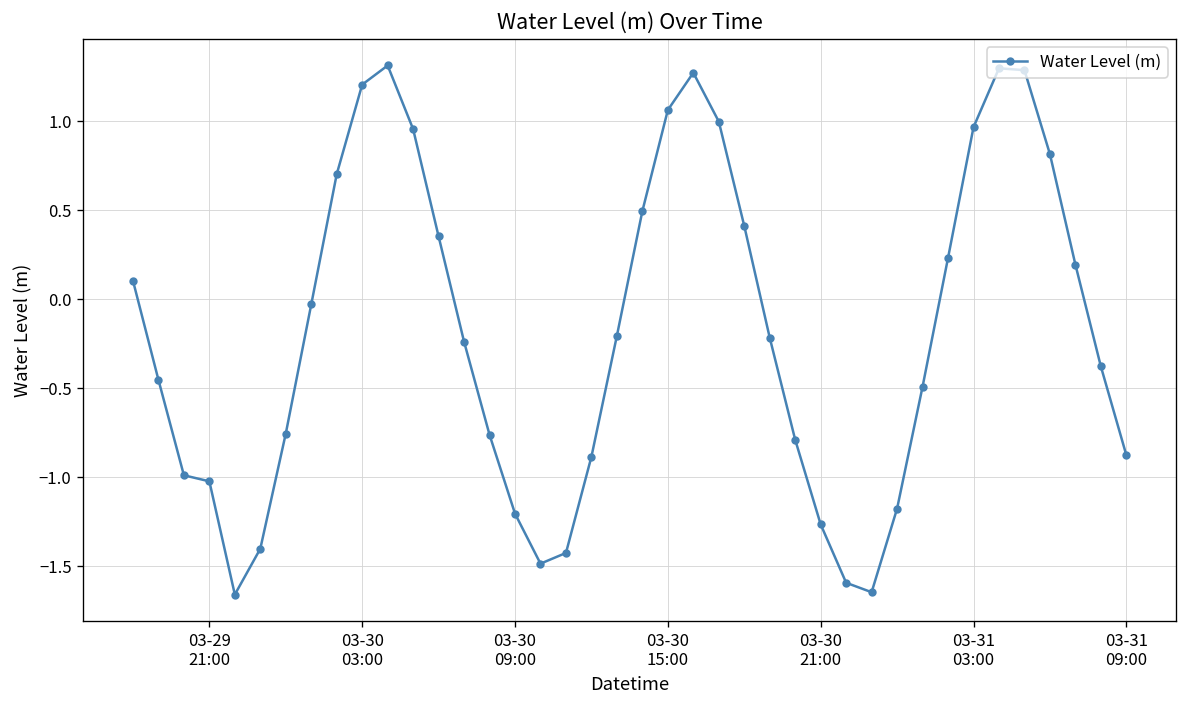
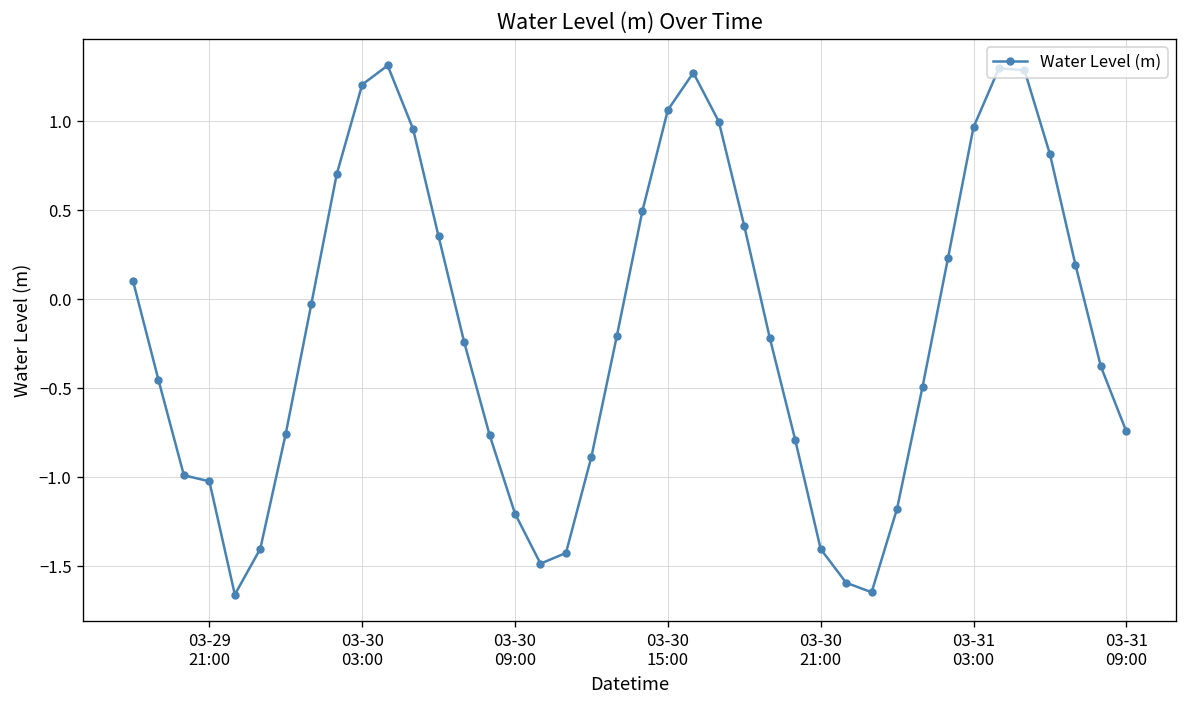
  {
    "03-29 21:00": -1.02,
    "03-30 03:00": 1.21,
    "03-30 09:00": -1.20,
    "03-30 15:00": 1.06,
-   "03-30 21:00": -1.26,
+   "03-30 21:00": -1.40,
    "03-31 03:00": 0.97,
-   "03-31 09:00": -0.87
+   "03-31 09:00": -0.74
  }
